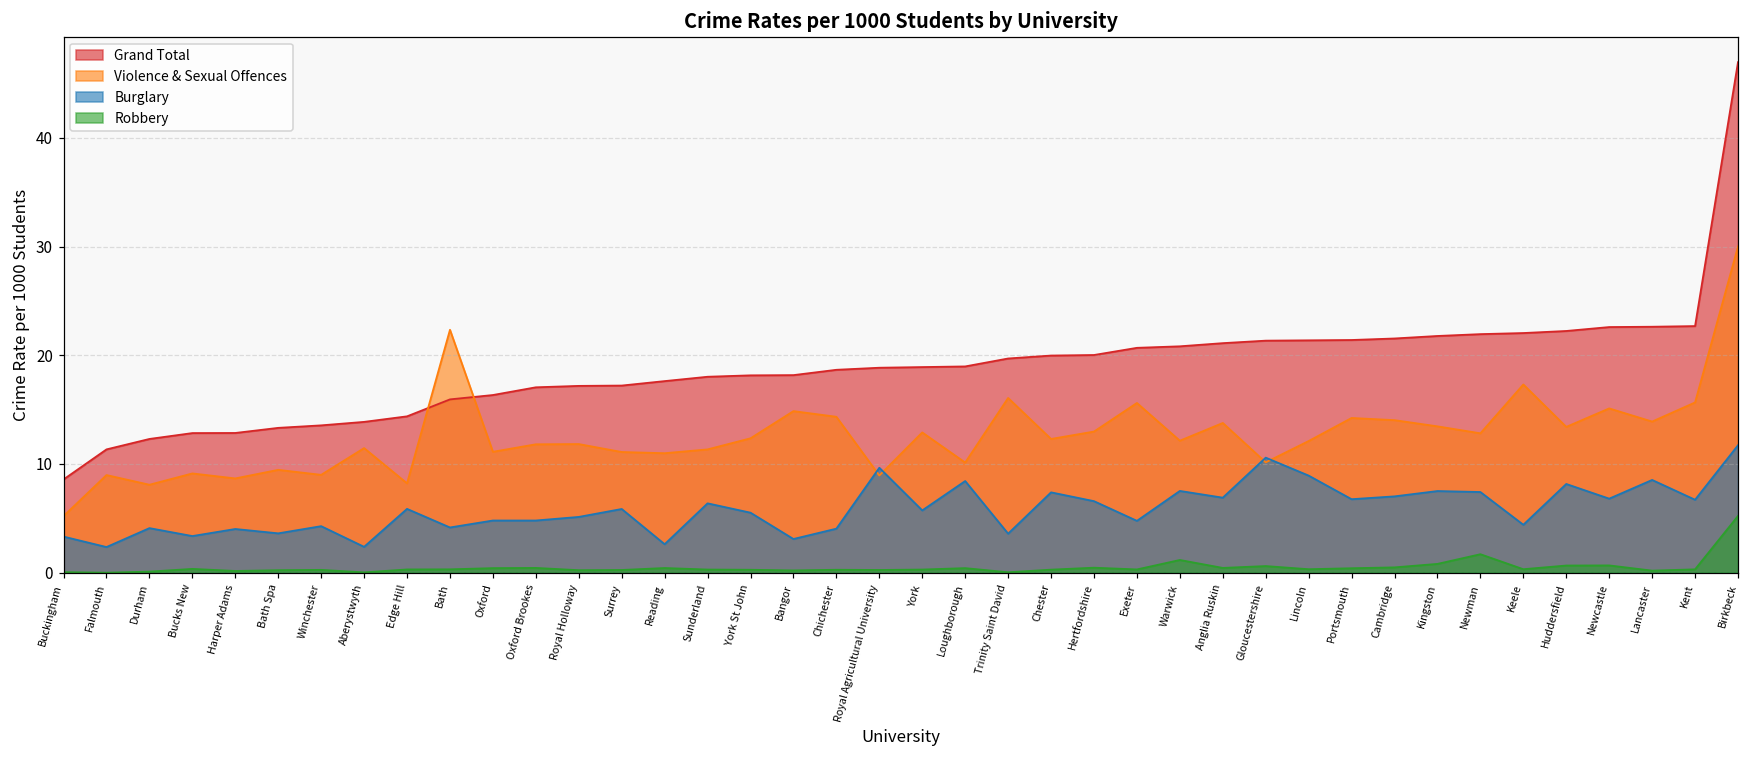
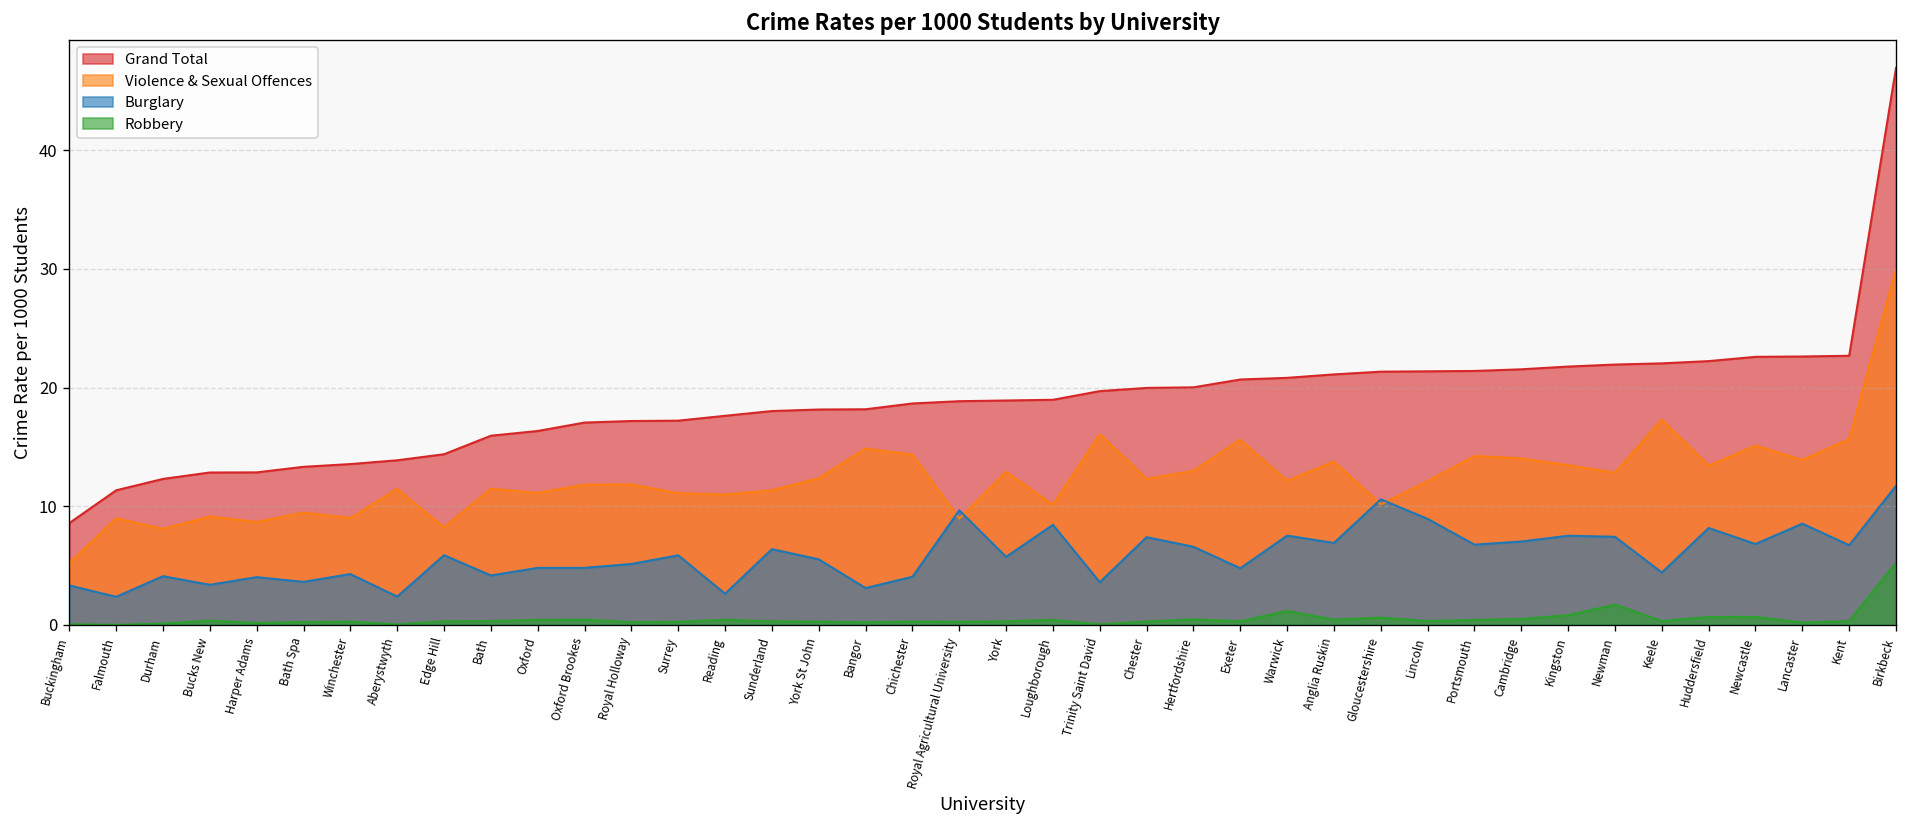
  {
    "Grand Total": {
      "Buckingham": 9,
      "Falmouth": 11,
      "Durham": 12,
      "Bucks New": 13,
      "Harper Adams": 13,
      "Bath Spa": 13,
      "Winchester": 14,
      "Aberystwyth": 14,
      "Edge Hill": 14,
      "Bath": 16,
      "Oxford": 16,
      "Oxford Brookes": 17,
      "Royal Holloway": 17,
      "Surrey": 17,
      "Reading": 18,
      "Sunderland": 18,
      "York St John": 18,
      "Bangor": 18,
      "Chichester": 19,
      "Royal Agricultural University": 19,
      "York": 19,
      "Loughborough": 19,
      "Trinity Saint David": 20,
      "Chester": 20,
      "Hertfordshire": 20,
      "Exeter": 21,
      "Warwick": 21,
      "Anglia Ruskin": 21,
      "Gloucestershire": 21,
      "Lincoln": 21,
      "Portsmouth": 21,
      "Cambridge": 22,
      "Kingston": 22,
      "Newman": 22,
      "Keele": 22,
      "Huddersfield": 22,
      "Newcastle": 23,
      "Lancaster": 23,
      "Kent": 23,
      "Birkbeck": 47
    },
    "Violence & Sexual Offences": {
      "Buckingham": 5,
      "Falmouth": 9,
      "Durham": 8,
      "Bucks New": 9,
      "Harper Adams": 9,
      "Bath Spa": 9,
      "Winchester": 9,
      "Aberystwyth": 11,
      "Edge Hill": 8,
-     "Bath": 22,
+     "Bath": 11,
      "Oxford": 11,
      "Oxford Brookes": 12,
      "Royal Holloway": 12,
      "Surrey": 11,
      "Reading": 11,
      "Sunderland": 11,
      "York St John": 12,
      "Bangor": 15,
      "Chichester": 14,
      "Royal Agricultural University": 9,
      "York": 13,
      "Loughborough": 10,
      "Trinity Saint David": 16,
      "Chester": 12,
      "Hertfordshire": 13,
      "Exeter": 16,
      "Warwick": 12,
      "Anglia Ruskin": 14,
      "Gloucestershire": 10,
      "Lincoln": 12,
      "Portsmouth": 14,
      "Cambridge": 14,
      "Kingston": 13,
      "Newman": 13,
      "Keele": 17,
      "Huddersfield": 13,
      "Newcastle": 15,
      "Lancaster": 14,
      "Kent": 16,
      "Birkbeck": 30
    },
    "Burglary": {
      "Buckingham": 3,
      "Falmouth": 2,
      "Durham": 4,
      "Bucks New": 3,
      "Harper Adams": 4,
      "Bath Spa": 4,
      "Winchester": 4,
      "Aberystwyth": 2,
      "Edge Hill": 6,
      "Bath": 4,
      "Oxford": 5,
      "Oxford Brookes": 5,
      "Royal Holloway": 5,
      "Surrey": 6,
      "Reading": 3,
      "Sunderland": 6,
      "York St John": 6,
      "Bangor": 3,
      "Chichester": 4,
      "Royal Agricultural University": 10,
      "York": 6,
      "Loughborough": 8,
      "Trinity Saint David": 4,
      "Chester": 7,
      "Hertfordshire": 7,
      "Exeter": 5,
      "Warwick": 8,
      "Anglia Ruskin": 7,
      "Gloucestershire": 11,
      "Lincoln": 9,
      "Portsmouth": 7,
      "Cambridge": 7,
      "Kingston": 8,
      "Newman": 7,
      "Keele": 4,
      "Huddersfield": 8,
      "Newcastle": 7,
      "Lancaster": 9,
      "Kent": 7,
      "Birkbeck": 12
    },
    "Robbery": {
      "Buckingham": 0,
      "Falmouth": 0,
      "Durham": 0,
      "Bucks New": 0,
      "Harper Adams": 0,
      "Bath Spa": 0,
      "Winchester": 0,
      "Aberystwyth": 0,
      "Edge Hill": 0,
      "Bath": 0,
      "Oxford": 0,
      "Oxford Brookes": 0,
      "Royal Holloway": 0,
      "Surrey": 0,
      "Reading": 0,
      "Sunderland": 0,
      "York St John": 0,
      "Bangor": 0,
      "Chichester": 0,
      "Royal Agricultural University": 0,
      "York": 0,
      "Loughborough": 0,
      "Trinity Saint David": 0,
      "Chester": 0,
      "Hertfordshire": 0,
      "Exeter": 0,
      "Warwick": 1,
      "Anglia Ruskin": 0,
      "Gloucestershire": 1,
      "Lincoln": 0,
      "Portsmouth": 0,
      "Cambridge": 0,
      "Kingston": 1,
      "Newman": 2,
      "Keele": 0,
      "Huddersfield": 1,
      "Newcastle": 1,
      "Lancaster": 0,
      "Kent": 0,
      "Birkbeck": 5
    }
  }
